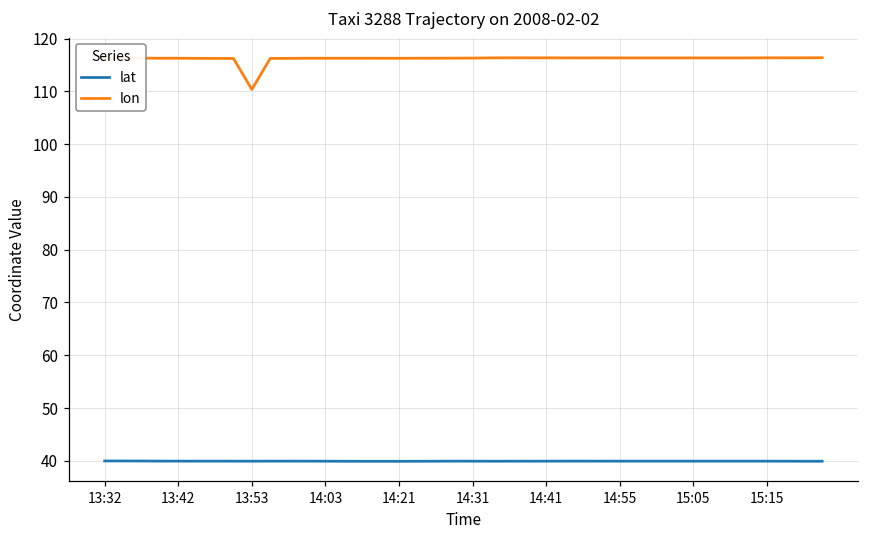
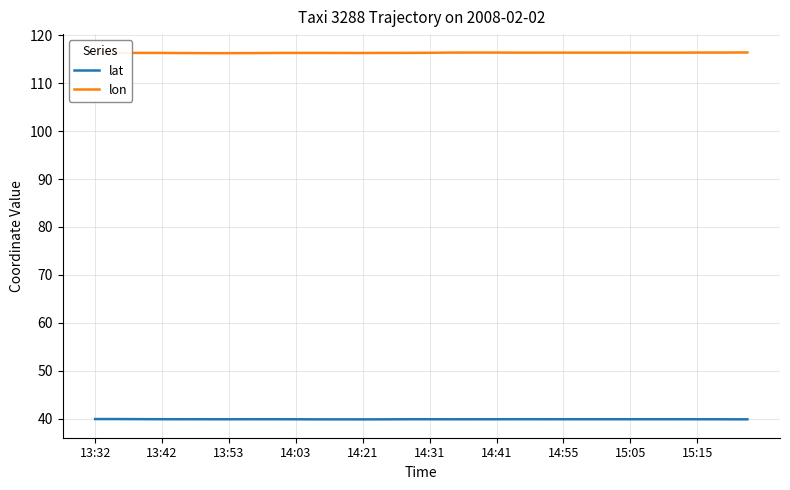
  {
    "lat": {
      "13:32": 40,
      "13:42": 40,
      "13:53": 40,
      "14:03": 40,
      "14:21": 40,
      "14:31": 40,
      "14:41": 40,
      "14:55": 40,
      "15:05": 40,
      "15:15": 40
    },
    "lon": {
      "13:42": 116,
-     "13:53": 110,
+     "13:53": 116,
      "14:03": 116,
      "14:21": 116,
      "14:31": 116,
      "14:41": 116,
      "14:55": 116,
      "15:05": 116,
      "15:15": 116
    }
  }
